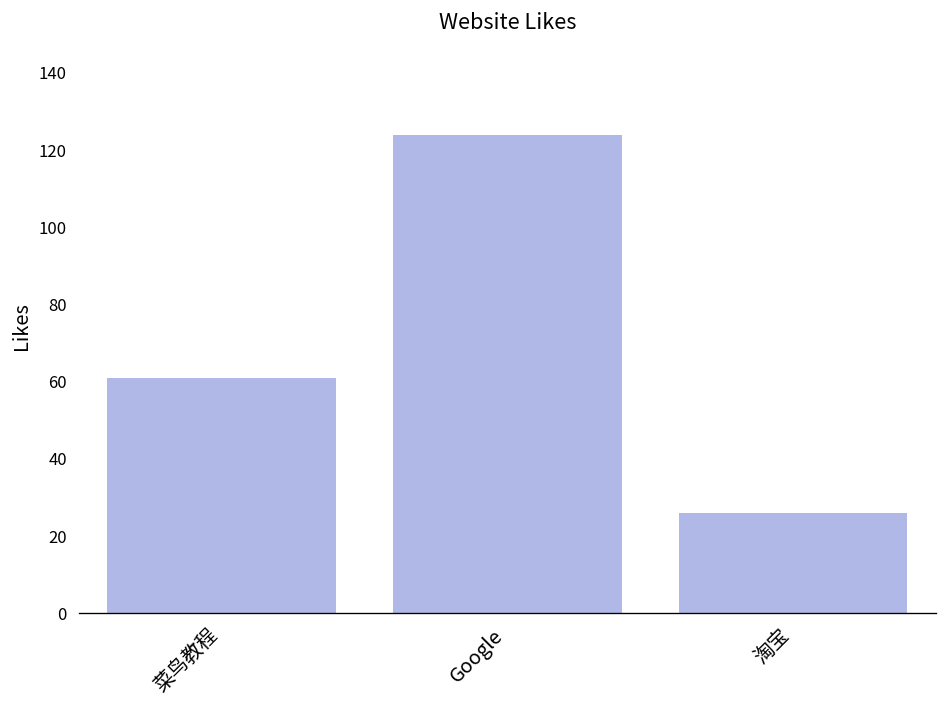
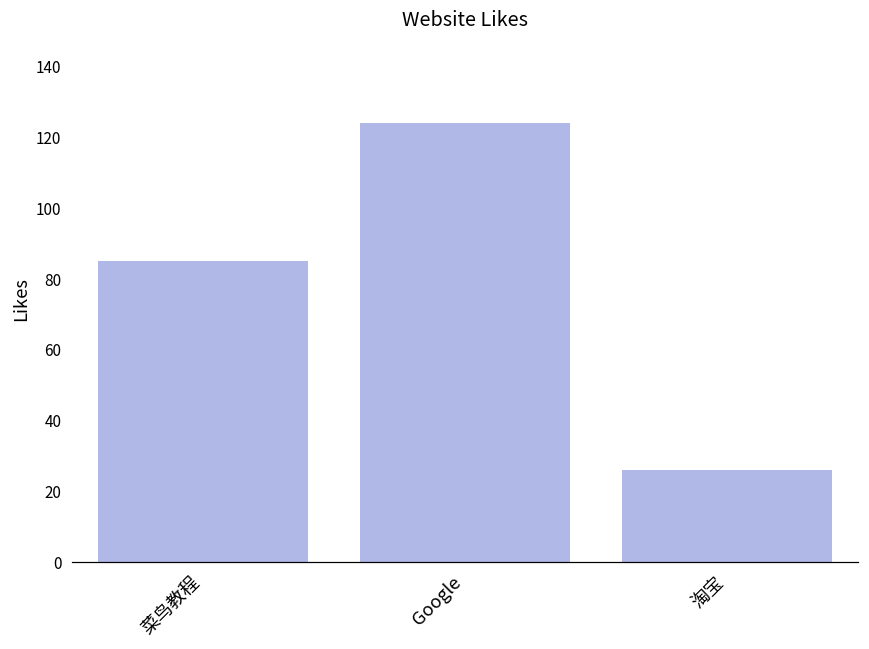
  {
-   "菜鸟教程": 61,
+   "菜鸟教程": 85,
    "Google": 124,
    "淘宝": 26
  }
